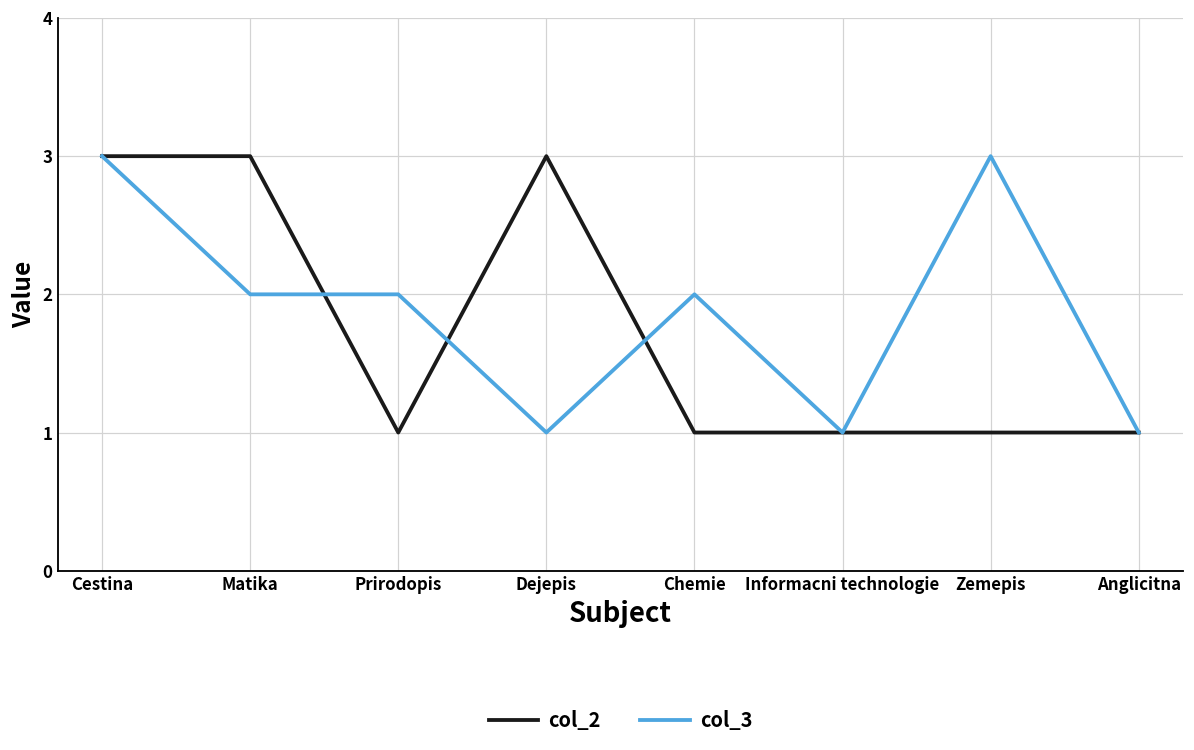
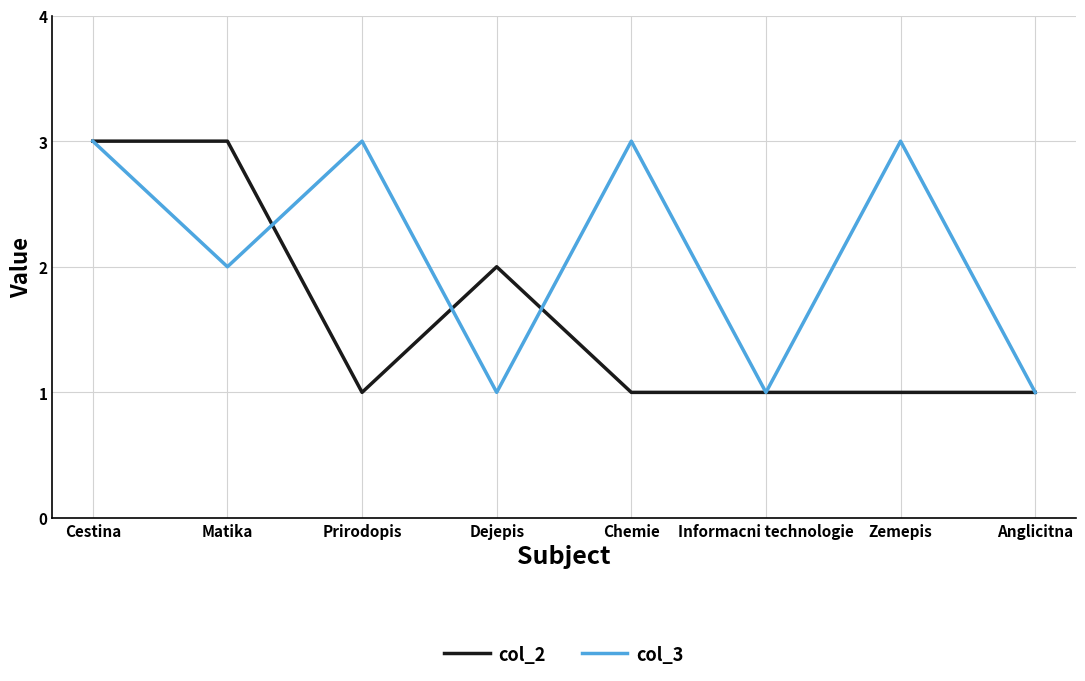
  {
    "col_2": {
      "Matika": 3,
      "Prirodopis": 1,
-     "Dejepis": 3,
+     "Dejepis": 2,
      "Chemie": 1,
      "Zemepis": 1
    },
    "col_3": {
      "Matika": 2,
-     "Prirodopis": 2,
+     "Prirodopis": 3,
      "Dejepis": 1,
-     "Chemie": 2,
+     "Chemie": 3,
      "Zemepis": 3
    }
  }
